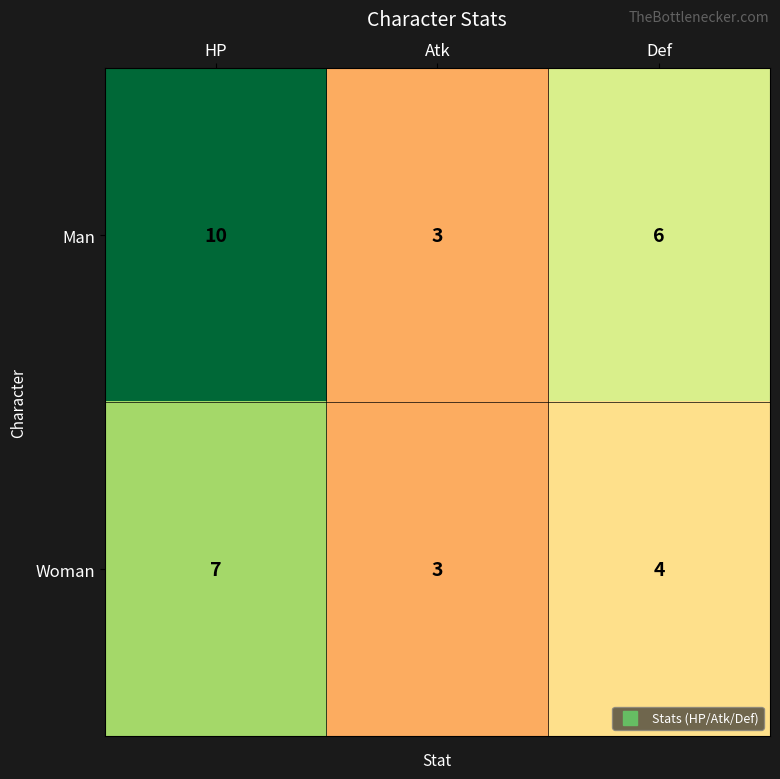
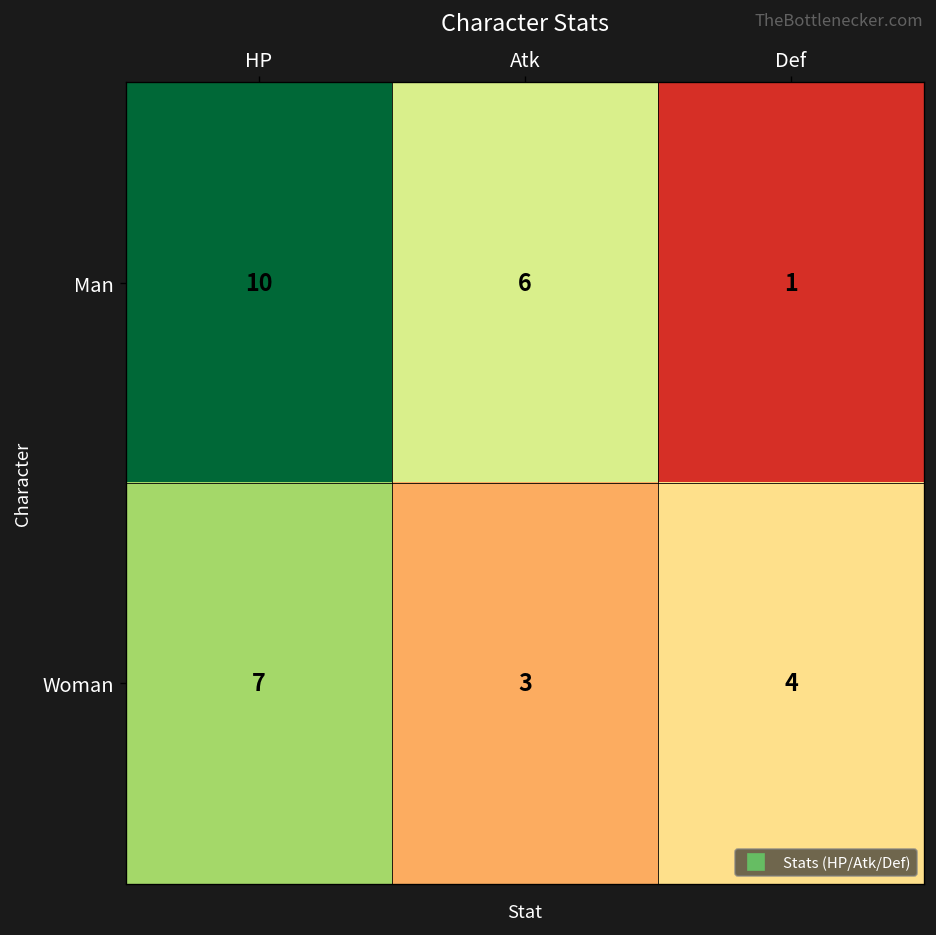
  {
    "Man": {
      "HP": 10,
-     "Atk": 3,
-     "Def": 6
+     "Atk": 6,
+     "Def": 1
    },
    "Woman": {
      "HP": 7,
      "Atk": 3,
      "Def": 4
    }
  }
